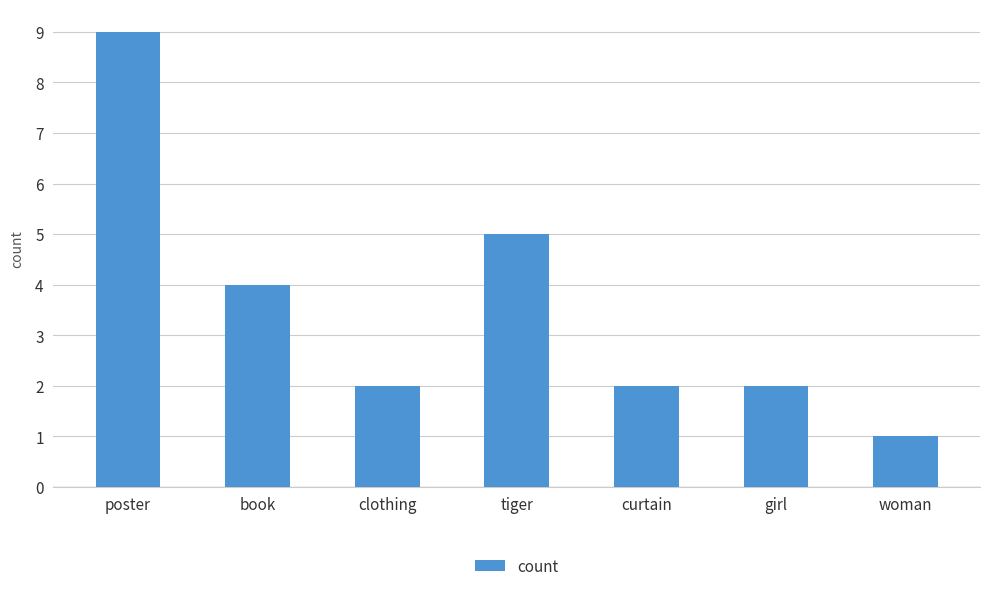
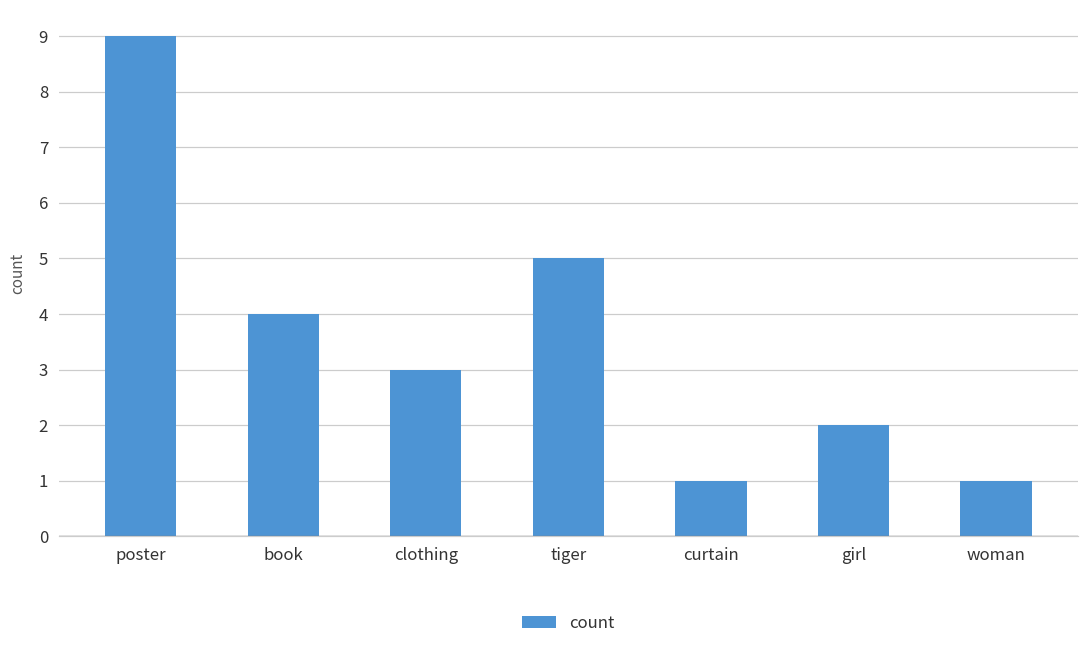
  {
    "poster": 9,
    "book": 4,
-   "clothing": 2,
+   "clothing": 3,
    "tiger": 5,
-   "curtain": 2,
+   "curtain": 1,
    "girl": 2,
    "woman": 1
  }
